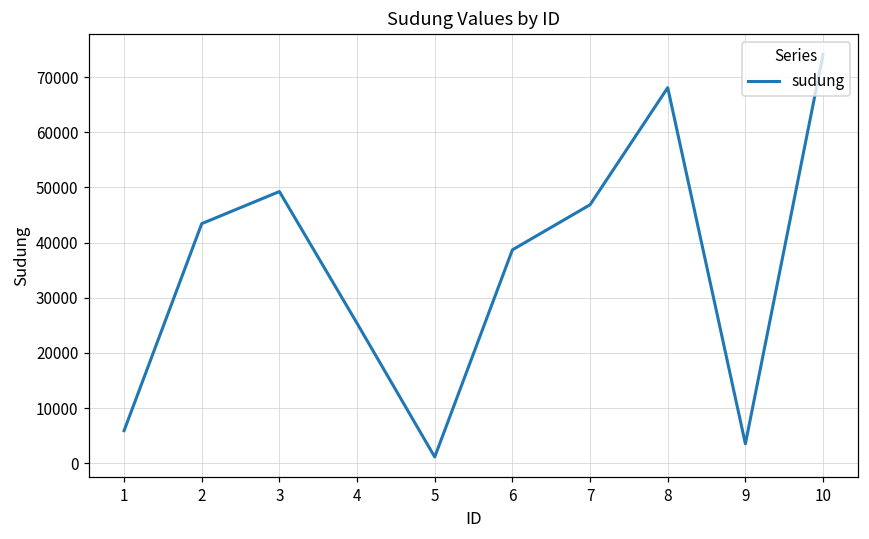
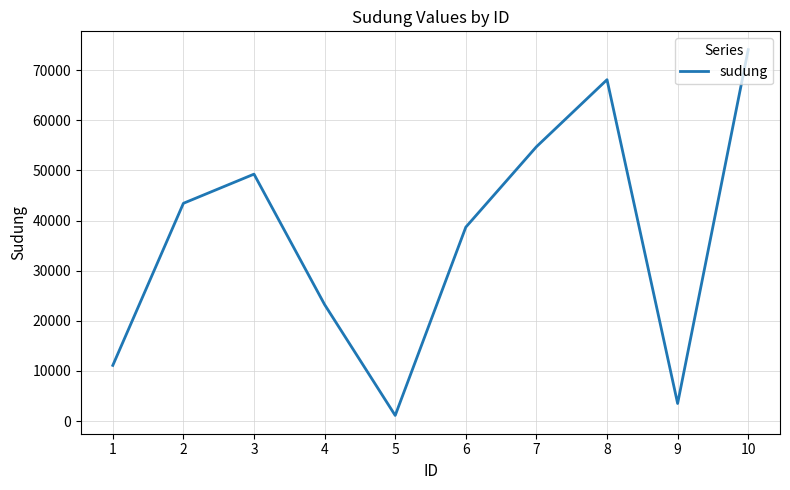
  {
-   "1": 6000,
+   "1": 11000,
    "2": 43000,
    "3": 49000,
-   "4": 25000,
+   "4": 23000,
    "5": 1000,
    "6": 39000,
-   "7": 47000,
+   "7": 55000,
    "8": 68000,
    "9": 4000
  }
